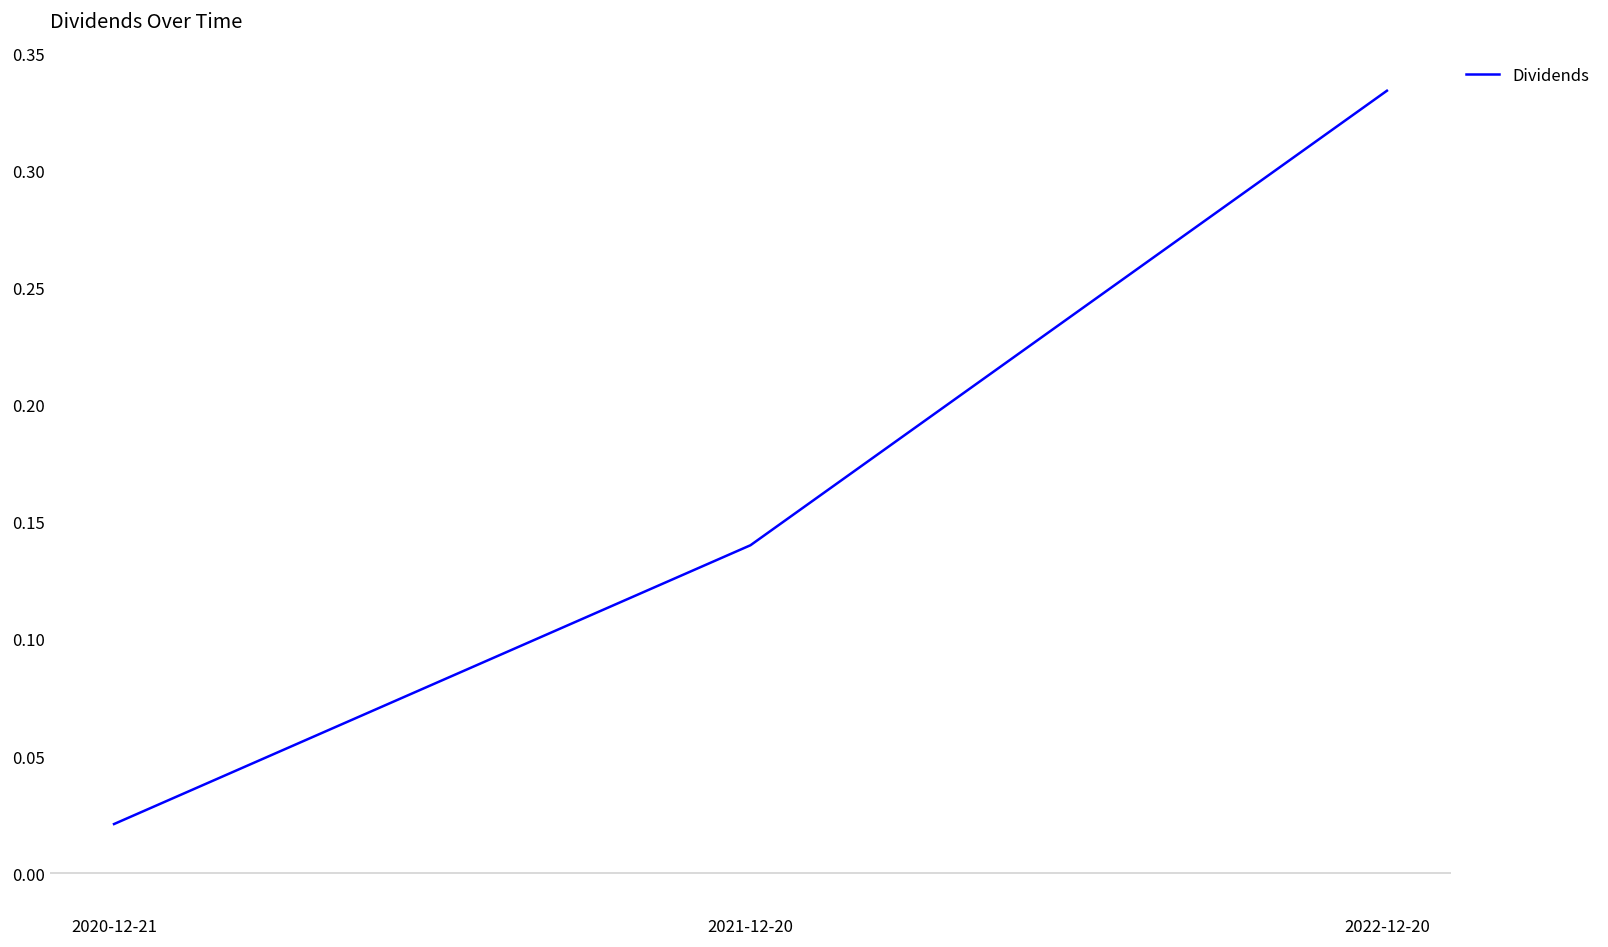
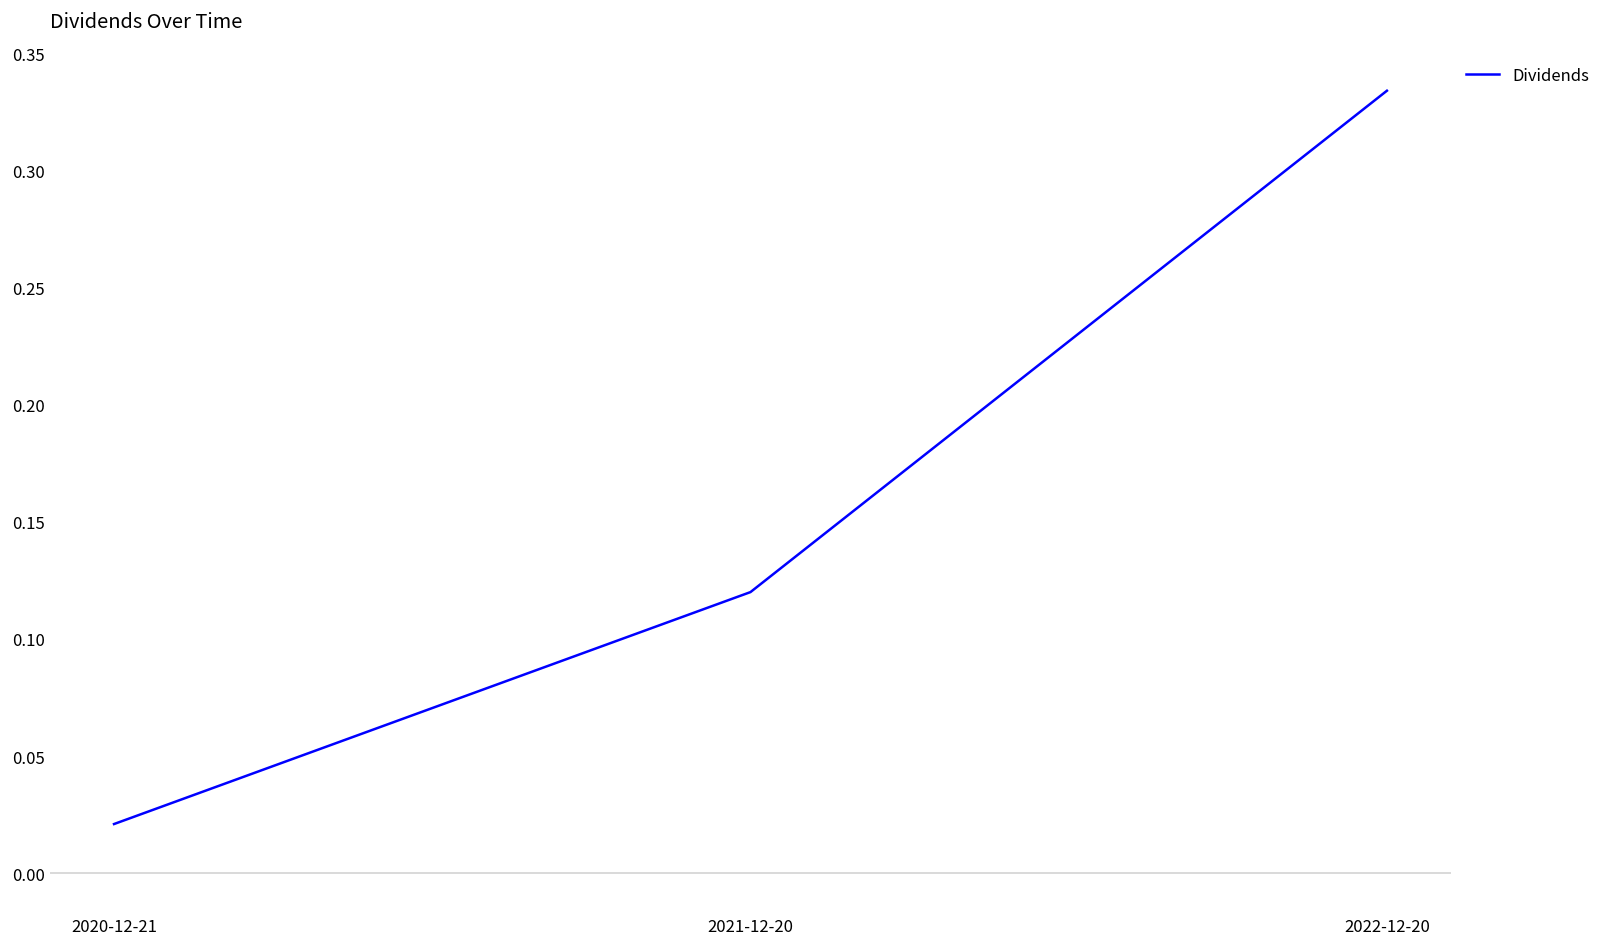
  {
    "2020-12-21": 0.02,
-   "2021-12-20": 0.14,
+   "2021-12-20": 0.12,
    "2022-12-20": 0.334
  }
